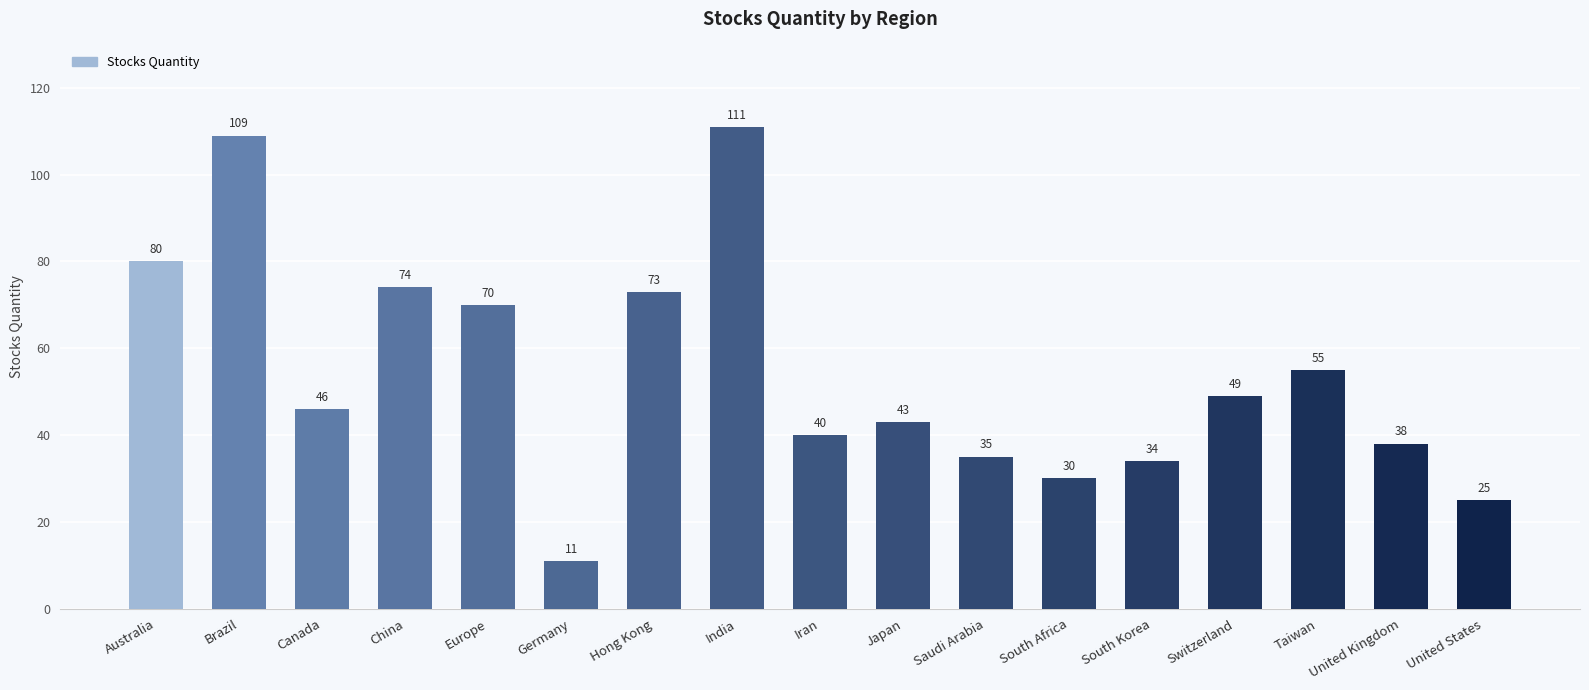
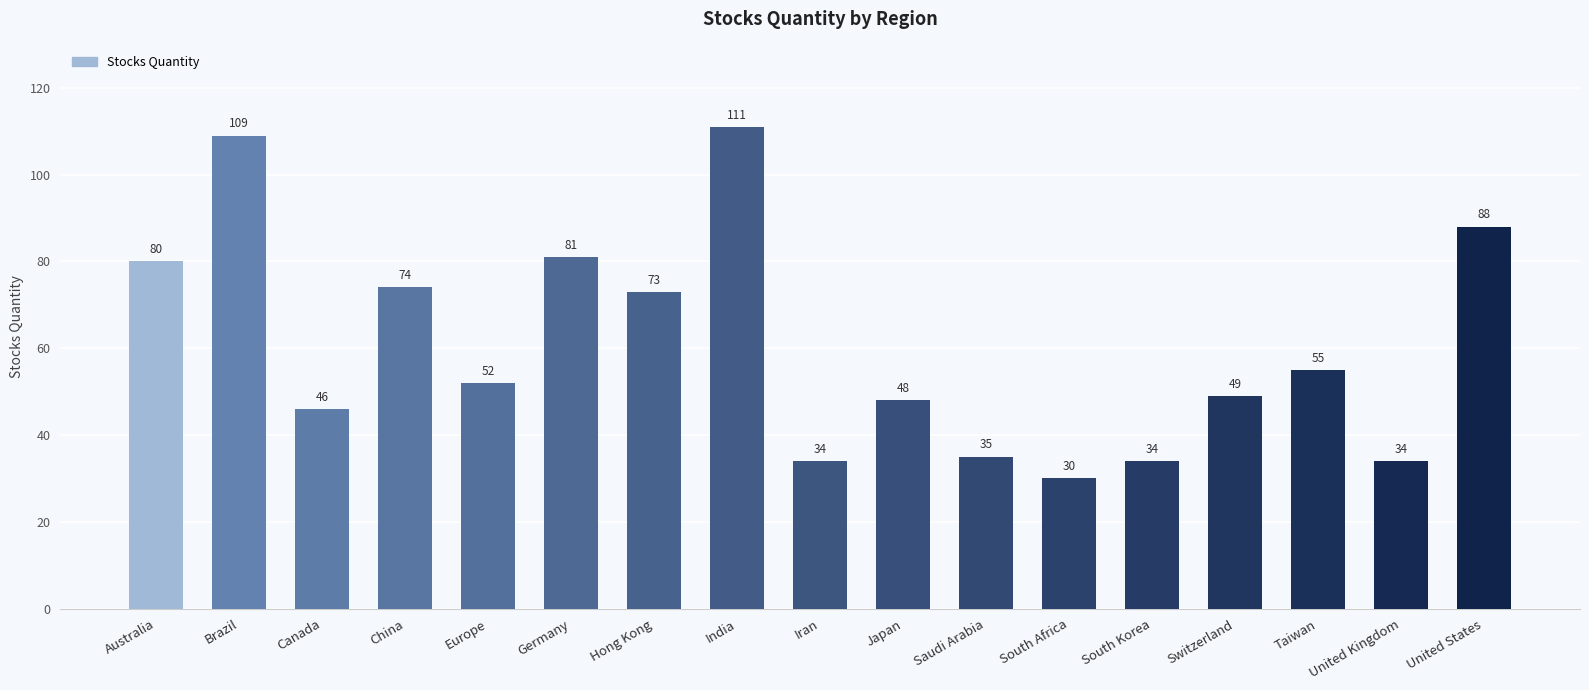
  {
    "Australia": 80,
    "Brazil": 109,
    "Canada": 46,
    "China": 74,
-   "Europe": 70,
-   "Germany": 11,
+   "Europe": 52,
+   "Germany": 81,
    "Hong Kong": 73,
    "India": 111,
-   "Iran": 40,
-   "Japan": 43,
+   "Iran": 34,
+   "Japan": 48,
    "Saudi Arabia": 35,
    "South Africa": 30,
    "South Korea": 34,
    "Switzerland": 49,
    "Taiwan": 55,
-   "United Kingdom": 38,
-   "United States": 25
+   "United Kingdom": 34,
+   "United States": 88
  }
